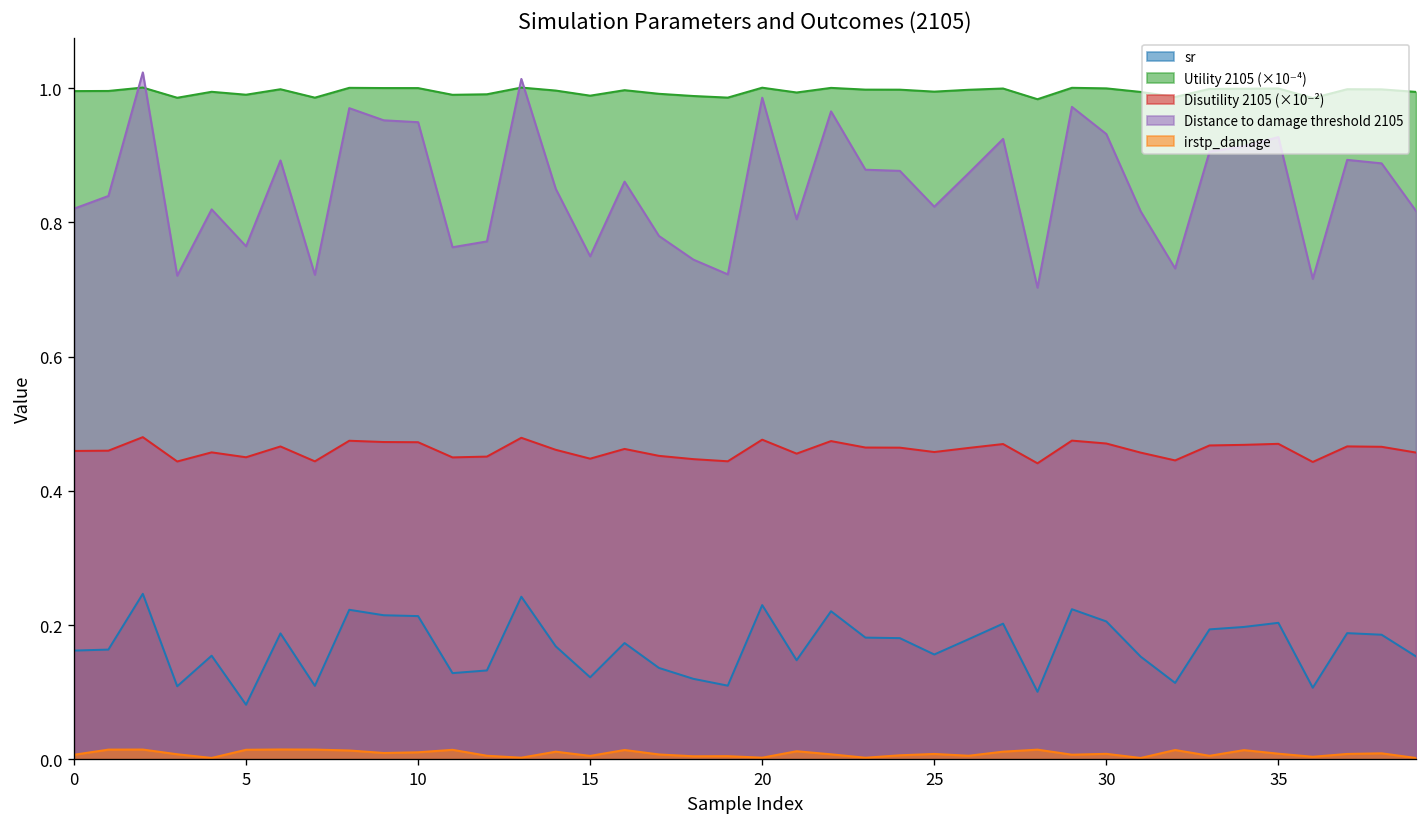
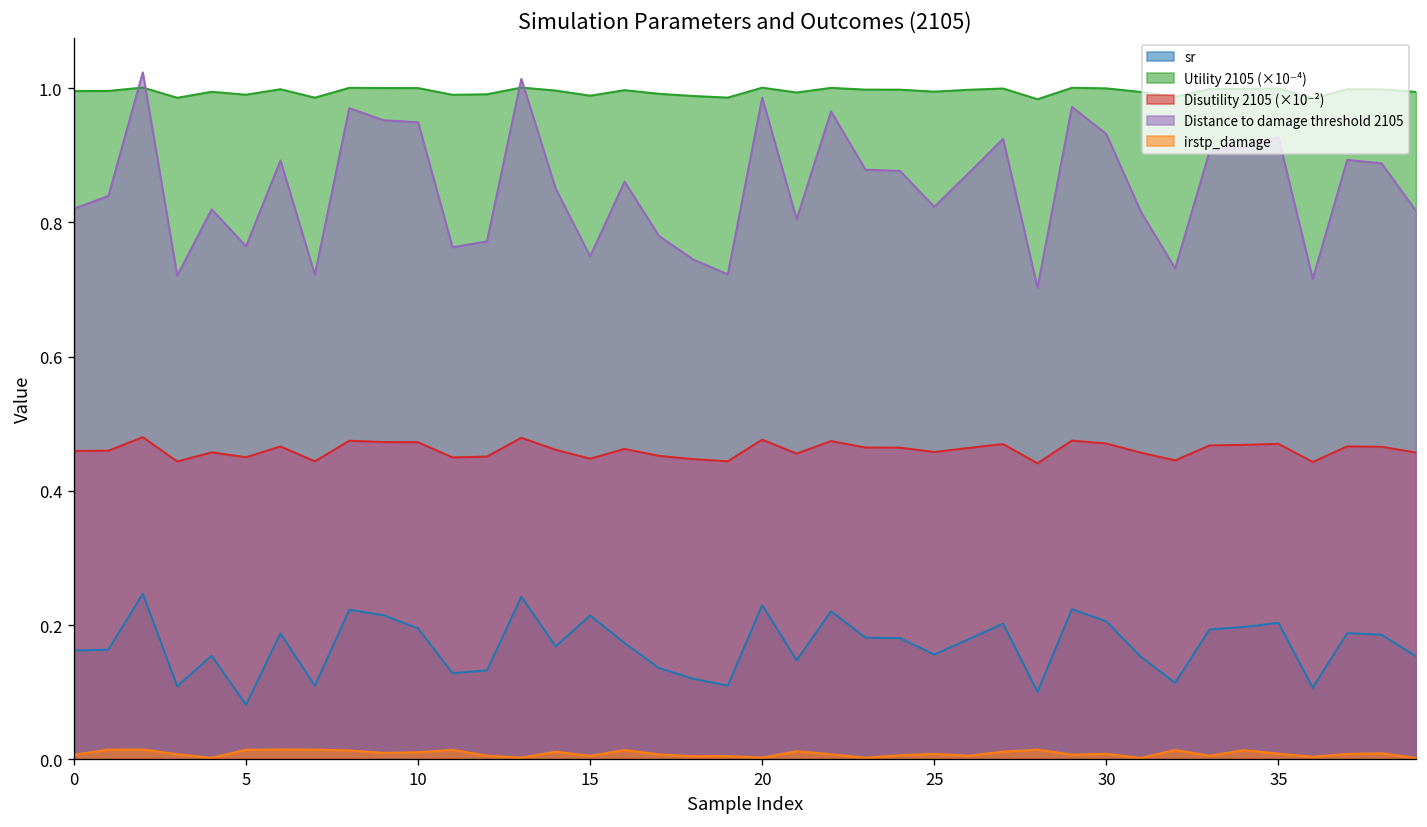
  {
    "sr": {
      "0": 0.16,
      "5": 0.08,
-     "10": 0.21,
-     "15": 0.12,
+     "10": 0.20,
+     "15": 0.21,
      "20": 0.23,
      "25": 0.16,
      "30": 0.21,
      "35": 0.20
    },
    "Utility 2105 (×10⁻⁴)": {
      "0": 1.00,
      "5": 0.99,
      "10": 1.00,
      "15": 0.99,
      "20": 1.00,
      "25": 0.99,
      "30": 1.00
    },
    "Disutility 2105 (×10⁻²)": {
      "0": 0.46,
      "5": 0.45,
      "10": 0.47,
      "15": 0.45,
      "20": 0.48,
      "25": 0.46,
      "30": 0.47,
      "35": 0.47
    },
    "Distance to damage threshold 2105": {
      "0": 0.82,
      "5": 0.76,
      "10": 0.95,
      "15": 0.75,
      "20": 0.99,
      "25": 0.82,
      "30": 0.93
    },
    "irstp_damage": {
      "0": 0.01,
      "5": 0.01,
      "10": 0.01,
      "15": 0.01,
      "20": 0.00,
      "25": 0.01,
      "30": 0.01,
      "35": 0.01
    }
  }
